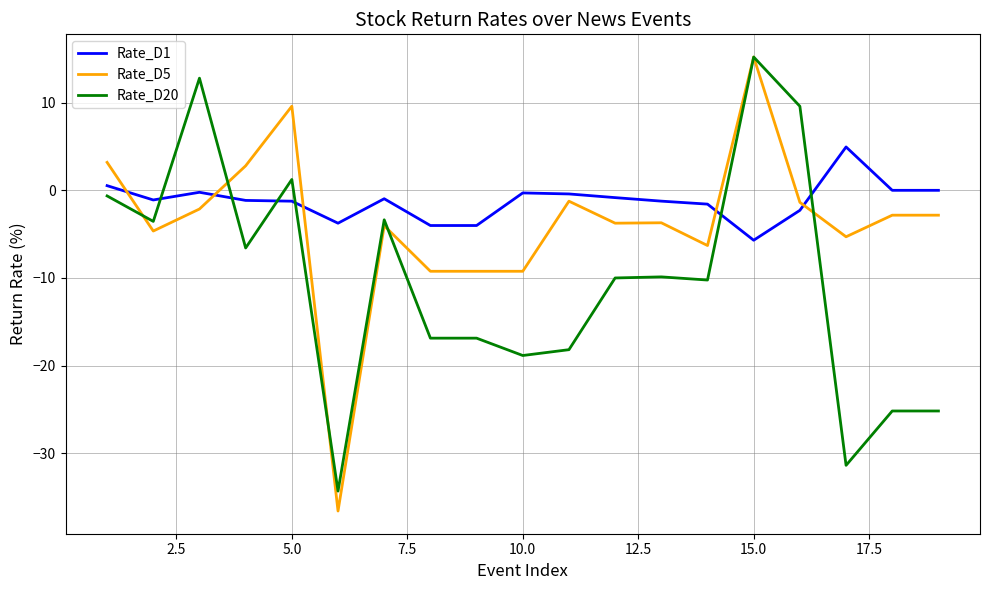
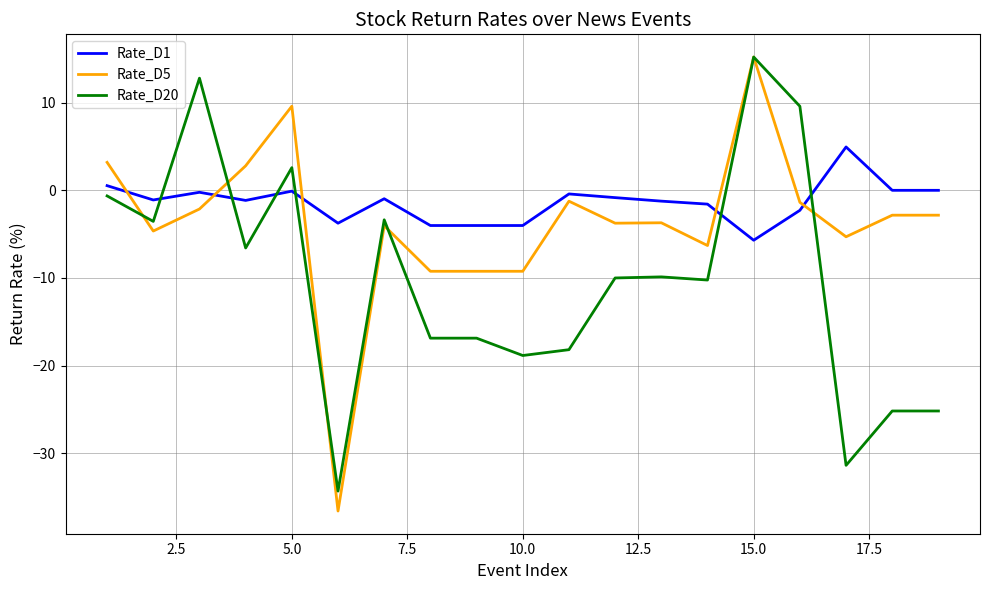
  {
    "Rate_D1": {
-     "5.0": -1,
-     "10.0": 0,
+     "5.0": 0,
+     "10.0": -4,
      "15.0": -6
    },
    "Rate_D5": {
      "5.0": 10,
      "10.0": -9
    },
    "Rate_D20": {
-     "5.0": 1,
+     "5.0": 3,
      "10.0": -19
    }
  }
